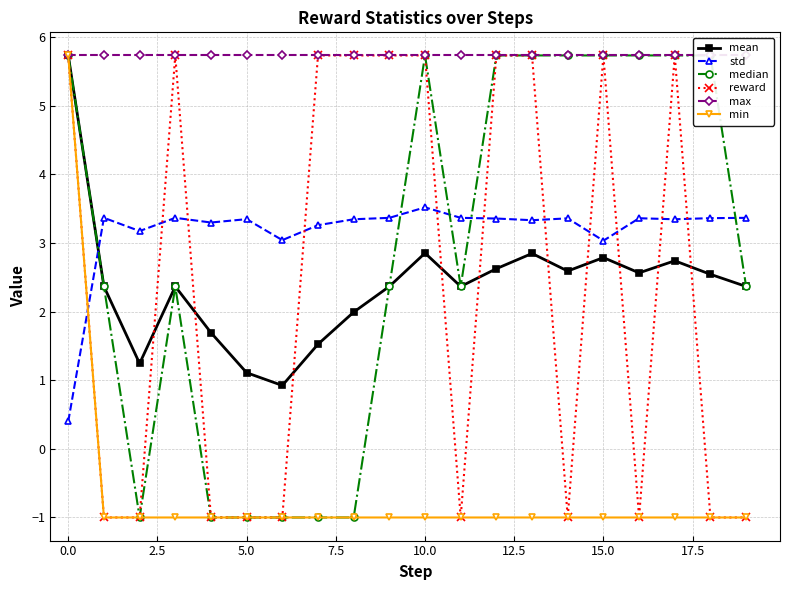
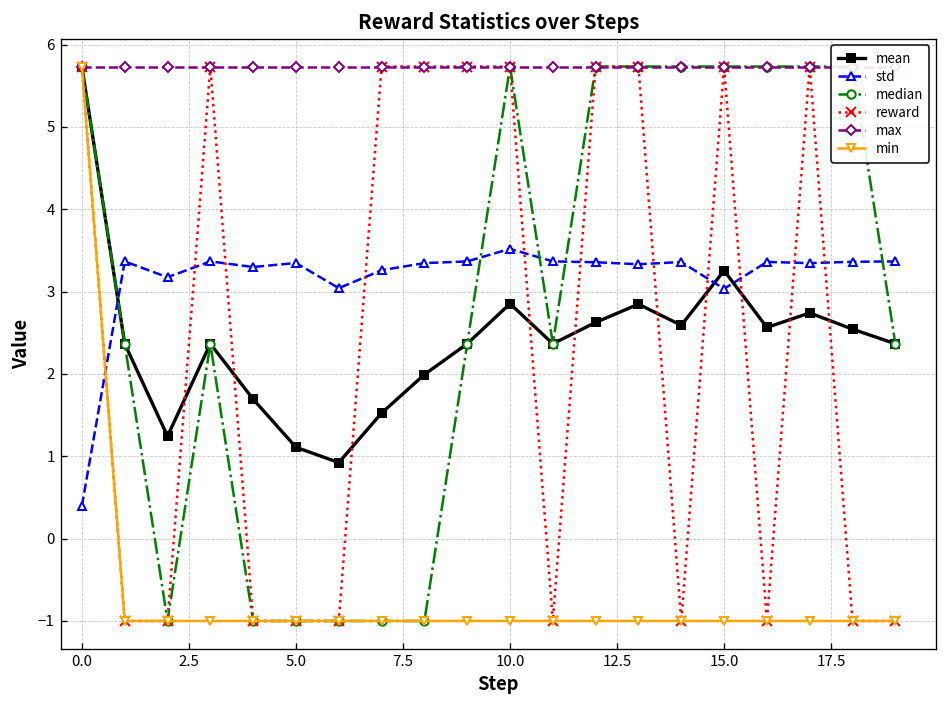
  {
    "mean": {
      "5.0": 1.1,
      "10.0": 2.9,
-     "15.0": 2.8
+     "15.0": 3.3
    },
    "std": {
      "0.0": 0.4,
      "5.0": 3.3,
      "10.0": 3.5,
      "15.0": 3.0
    },
    "max": {
      "5.0": 5.7
    },
    "min": {
      "10.0": -1.0,
      "15.0": -1.0
    }
  }
